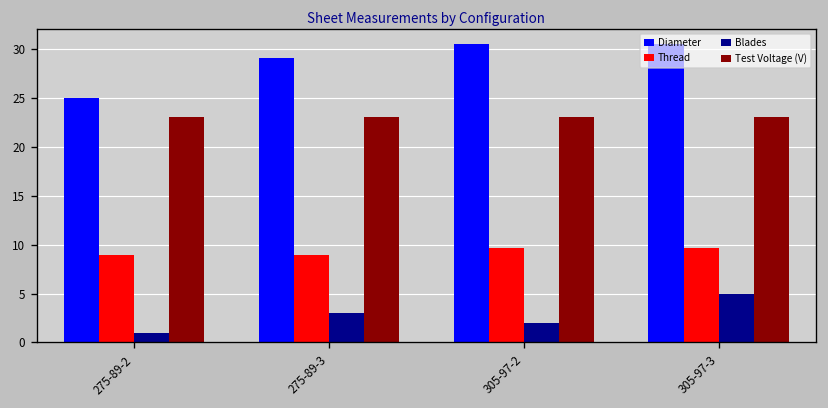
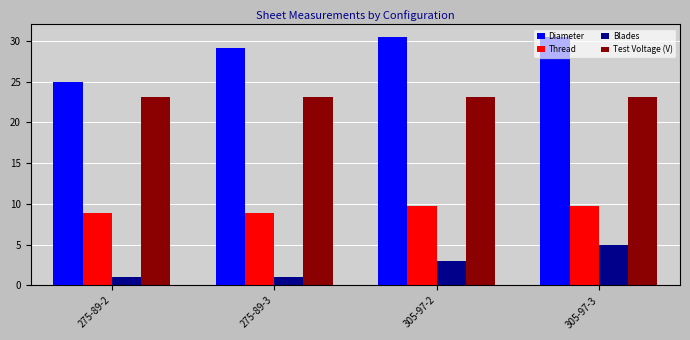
  {
    "Diameter": {
      "275-89-2": 25,
      "275-89-3": 29,
      "305-97-2": 31
    },
    "Thread": {
      "275-89-2": 9,
      "275-89-3": 9,
      "305-97-2": 10,
      "305-97-3": 10
    },
    "Blades": {
      "275-89-2": 1,
-     "275-89-3": 3,
-     "305-97-2": 2,
+     "275-89-3": 1,
+     "305-97-2": 3,
      "305-97-3": 5
    },
    "Test Voltage (V)": {
      "275-89-2": 23,
      "275-89-3": 23,
      "305-97-2": 23,
      "305-97-3": 23
    }
  }
